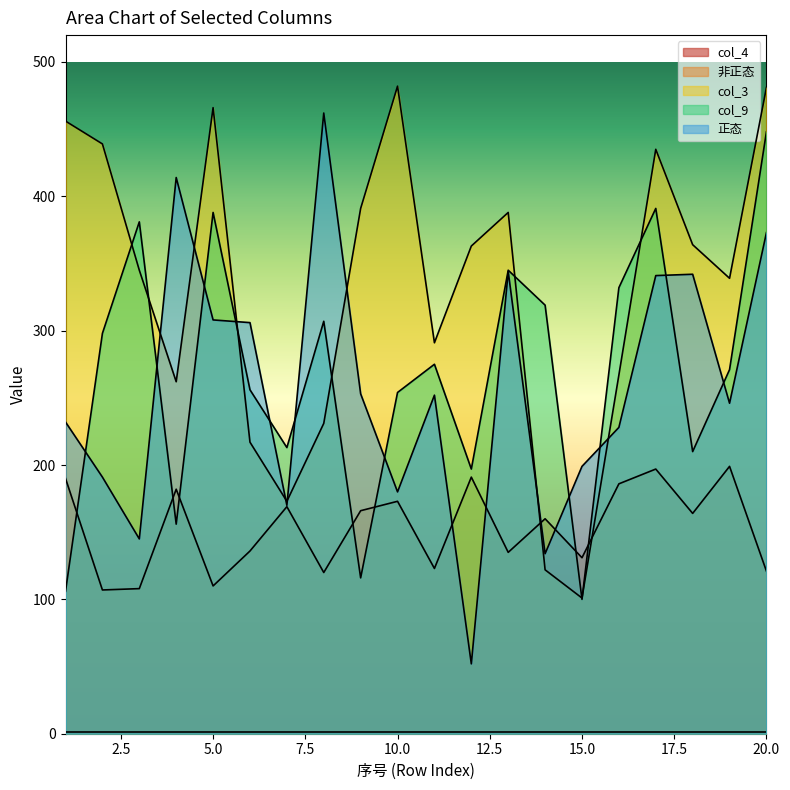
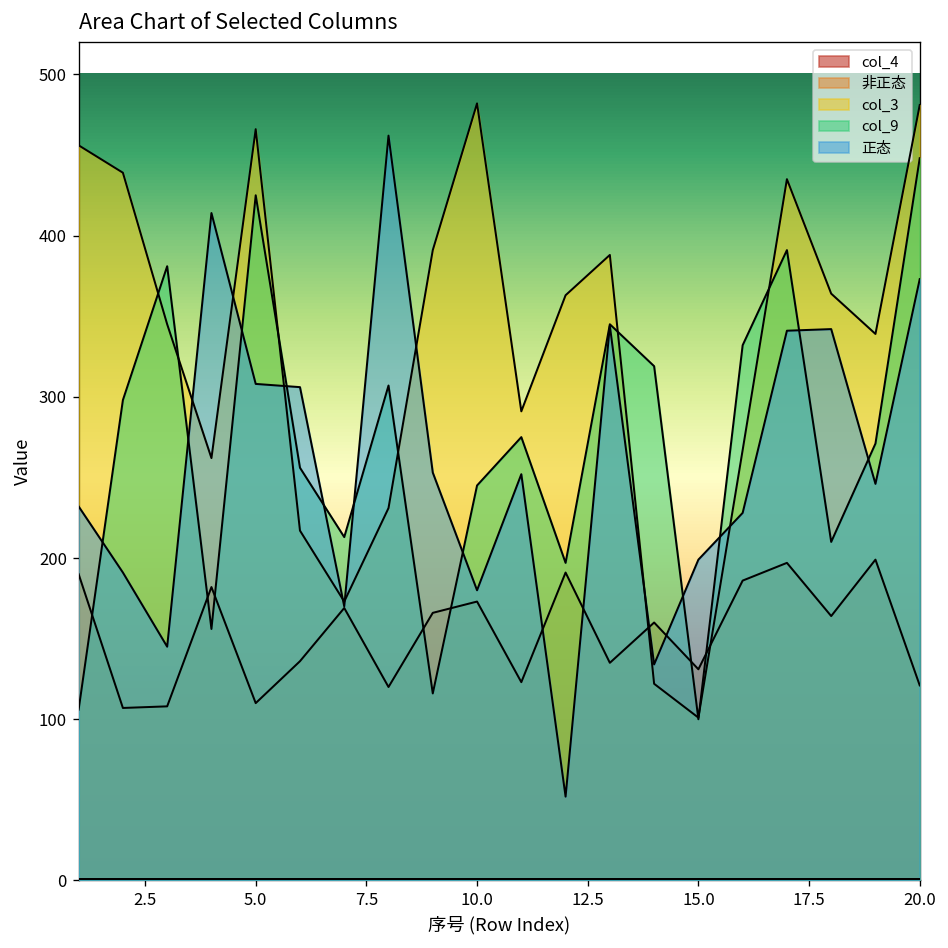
  {
    "col_4": {
      "5.0": 1,
      "10.0": 1,
      "15.0": 1,
      "20.0": 1
    },
    "col_9": {
-     "5.0": 388,
-     "10.0": 254,
+     "5.0": 425,
+     "10.0": 245,
      "20.0": 448
    },
    "正态": {
      "5.0": 308,
      "10.0": 180,
      "15.0": 199,
      "20.0": 373
    }
  }
